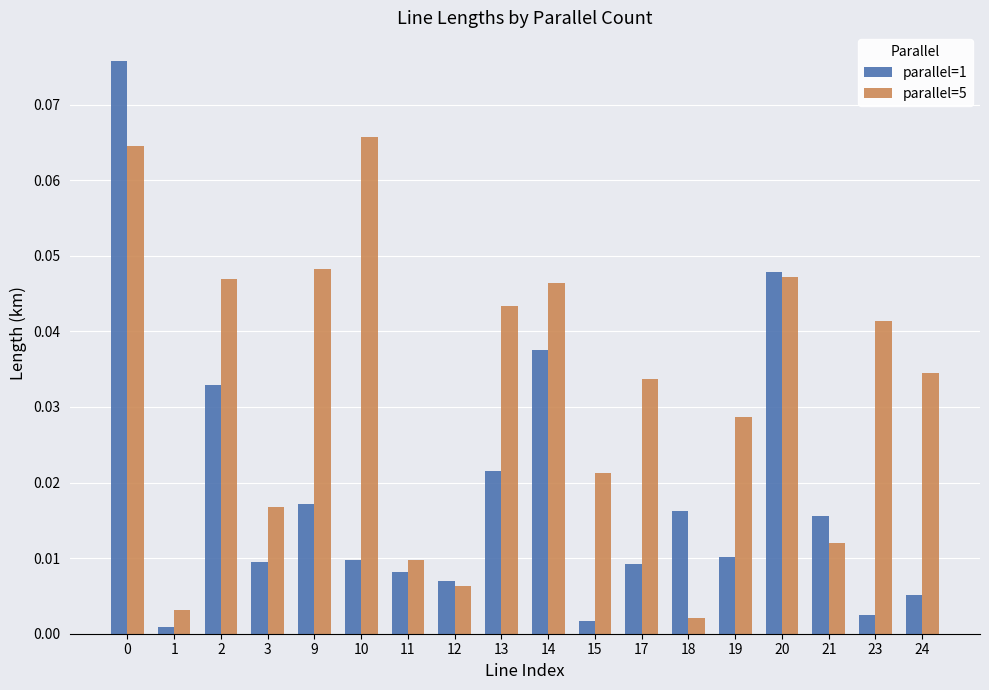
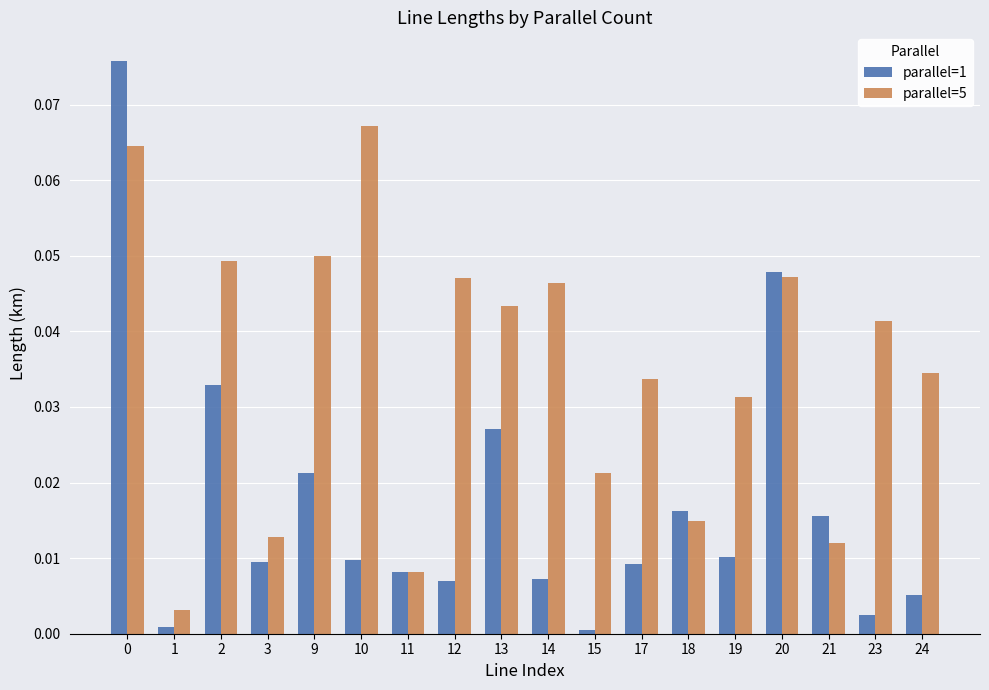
  {
    "parallel=1": {
      "0": 0.076,
      "1": 0.001,
      "2": 0.033,
      "3": 0.009,
-     "9": 0.017,
+     "9": 0.021,
      "10": 0.010,
      "11": 0.008,
      "12": 0.007,
-     "13": 0.022,
-     "14": 0.038,
-     "15": 0.002,
+     "13": 0.027,
+     "14": 0.007,
+     "15": 0.001,
      "17": 0.009,
      "18": 0.016,
      "19": 0.010,
      "20": 0.048,
      "21": 0.016,
      "23": 0.003,
      "24": 0.005
    },
    "parallel=5": {
      "0": 0.065,
      "1": 0.003,
-     "2": 0.047,
-     "3": 0.017,
-     "9": 0.048,
-     "10": 0.066,
-     "11": 0.010,
-     "12": 0.006,
+     "2": 0.049,
+     "3": 0.013,
+     "9": 0.050,
+     "10": 0.067,
+     "11": 0.008,
+     "12": 0.047,
      "13": 0.043,
      "14": 0.046,
      "15": 0.021,
      "17": 0.034,
-     "18": 0.002,
-     "19": 0.029,
+     "18": 0.015,
+     "19": 0.031,
      "20": 0.047,
      "21": 0.012,
      "23": 0.041,
      "24": 0.035
    }
  }
